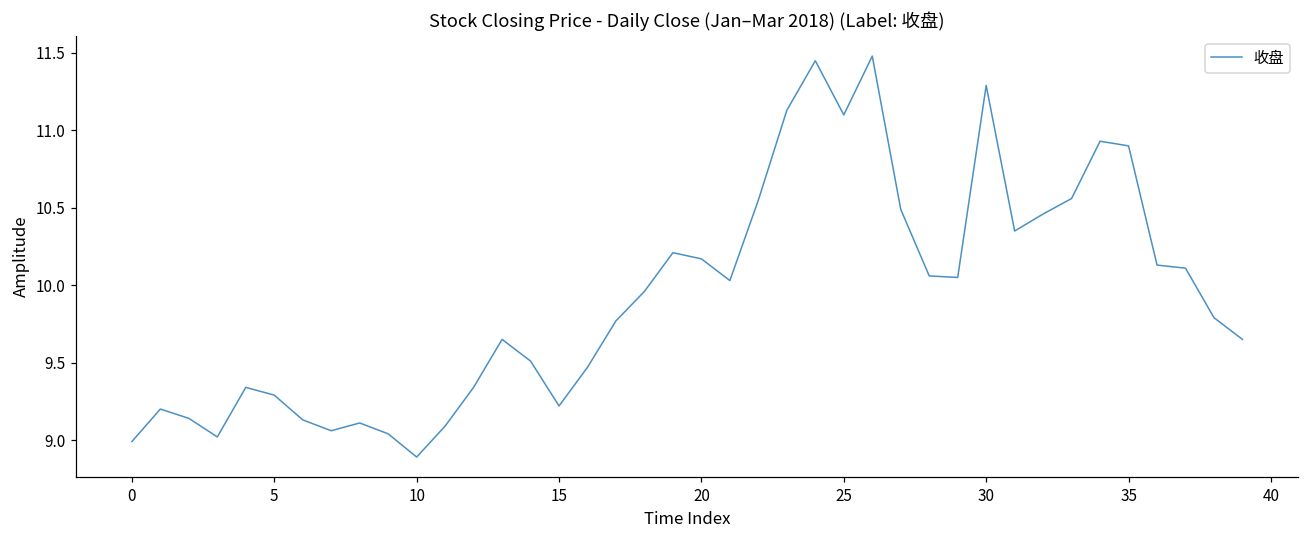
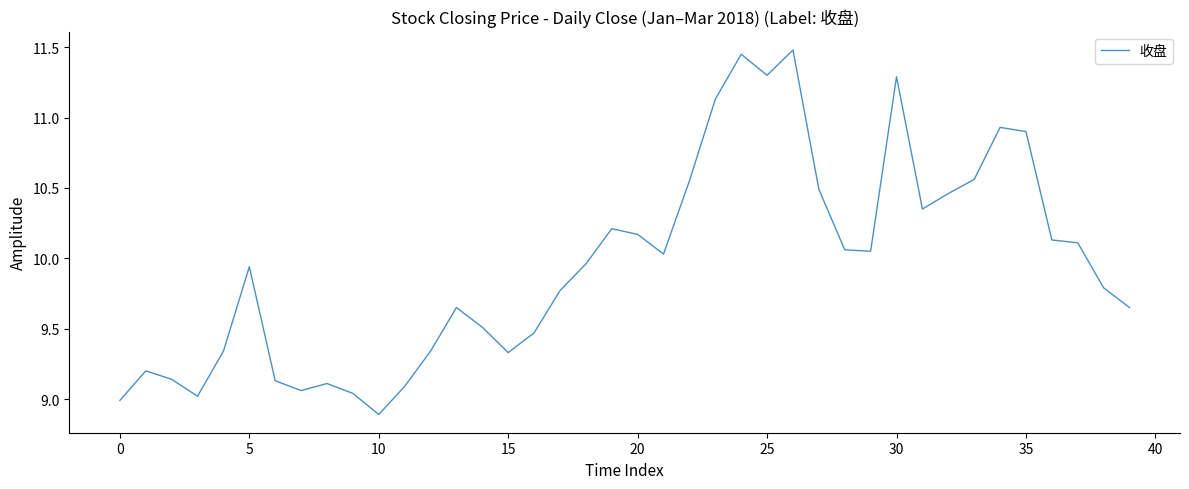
  {
    "0": 8.99,
-   "5": 9.29,
+   "5": 9.94,
    "10": 8.89,
-   "15": 9.22,
+   "15": 9.33,
    "20": 10.17,
-   "25": 11.1,
+   "25": 11.3,
    "30": 11.29,
    "35": 10.90
  }
